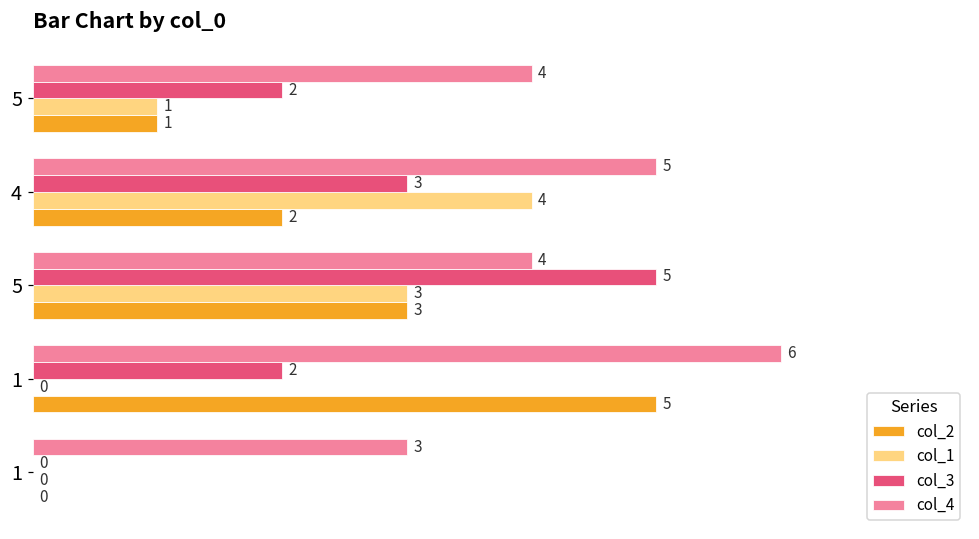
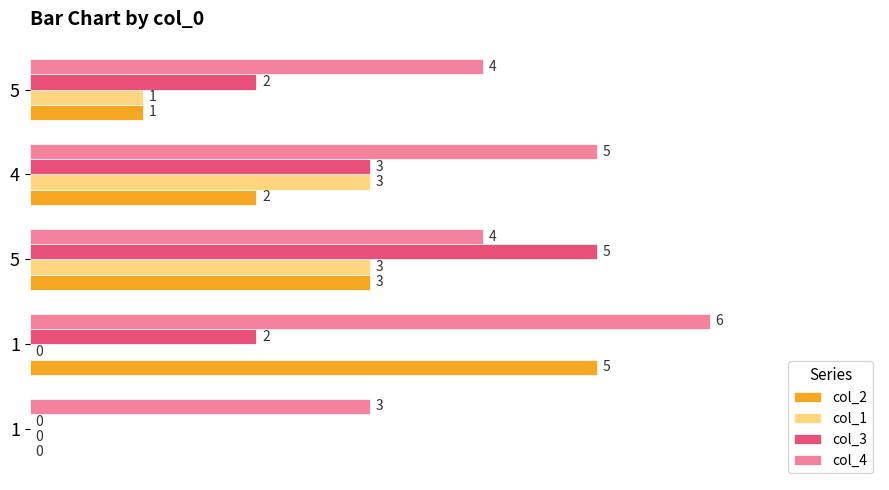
  {
    "col_2": {
      "4": 2
    },
    "col_1": {
-     "4": 4
+     "4": 3
    },
    "col_3": {
      "4": 3
    },
    "col_4": {
      "4": 5
    }
  }
